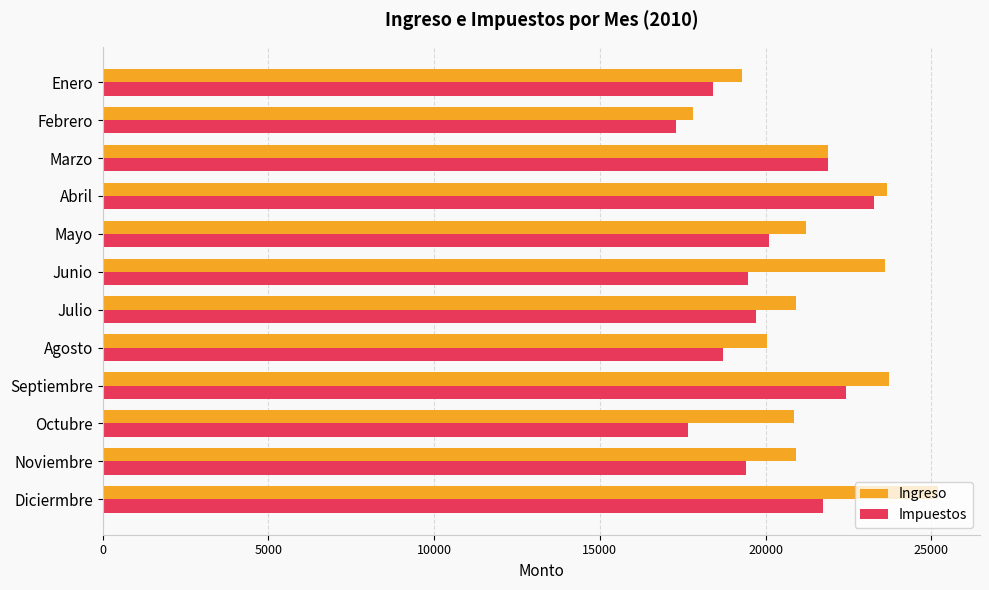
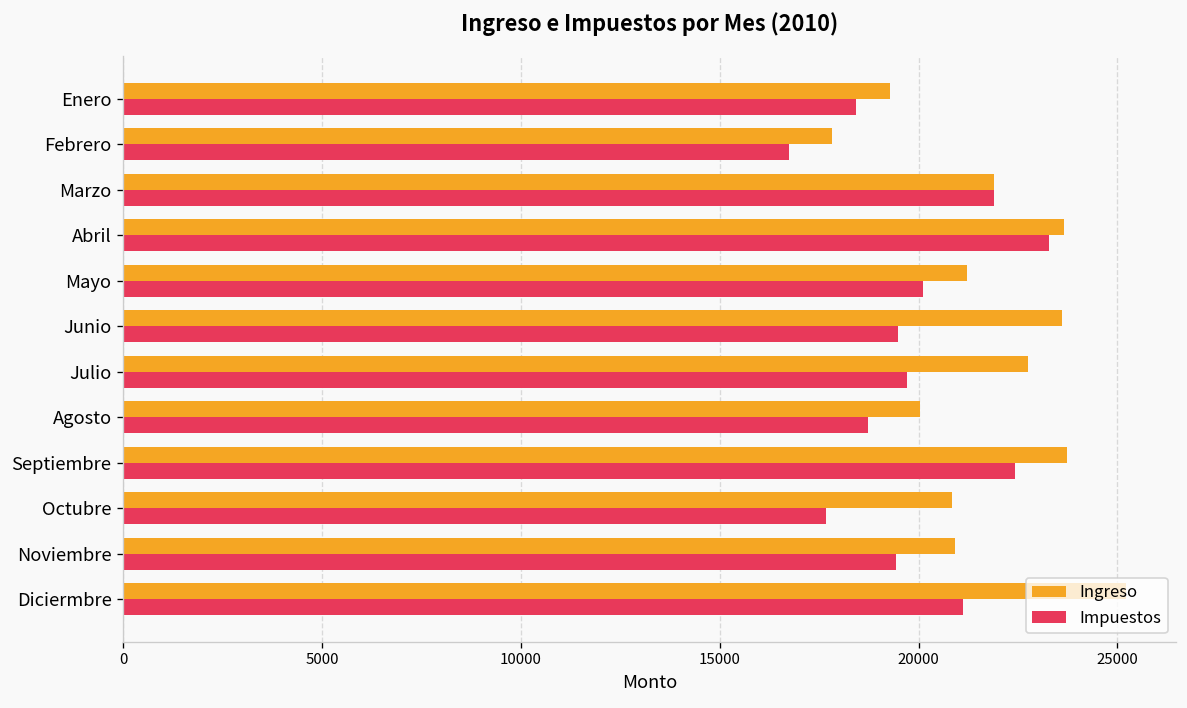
  {
    "Ingreso": {
      "Enero": 19300,
      "Febrero": 17800,
      "Marzo": 21900,
      "Abril": 23700,
      "Mayo": 21200,
      "Junio": 23600,
-     "Julio": 20900,
+     "Julio": 22800,
      "Agosto": 20000,
      "Septiembre": 23700,
      "Octubre": 20800,
      "Noviembre": 20900
    },
    "Impuestos": {
      "Enero": 18400,
-     "Febrero": 17300,
+     "Febrero": 16700,
      "Marzo": 21900,
      "Abril": 23300,
      "Mayo": 20100,
      "Junio": 19500,
      "Julio": 19700,
      "Agosto": 18700,
      "Septiembre": 22400,
      "Octubre": 17700,
      "Noviembre": 19400,
-     "Diciermbre": 21700
+     "Diciermbre": 21100
    }
  }
